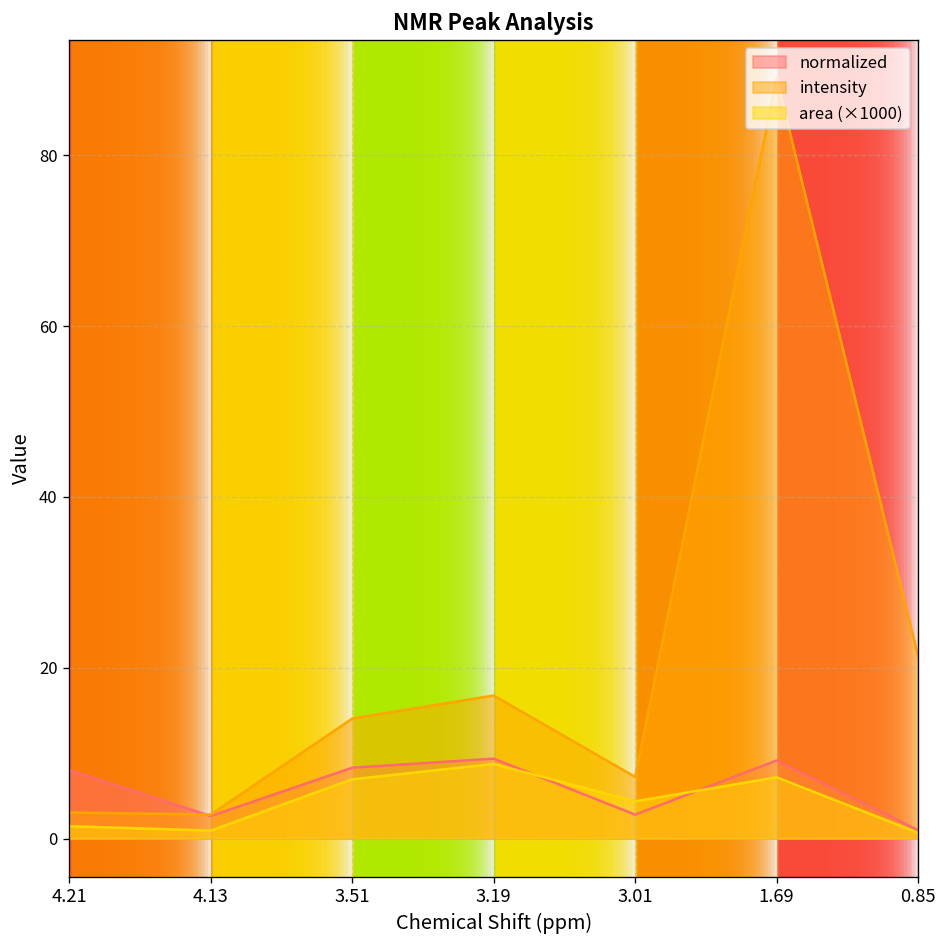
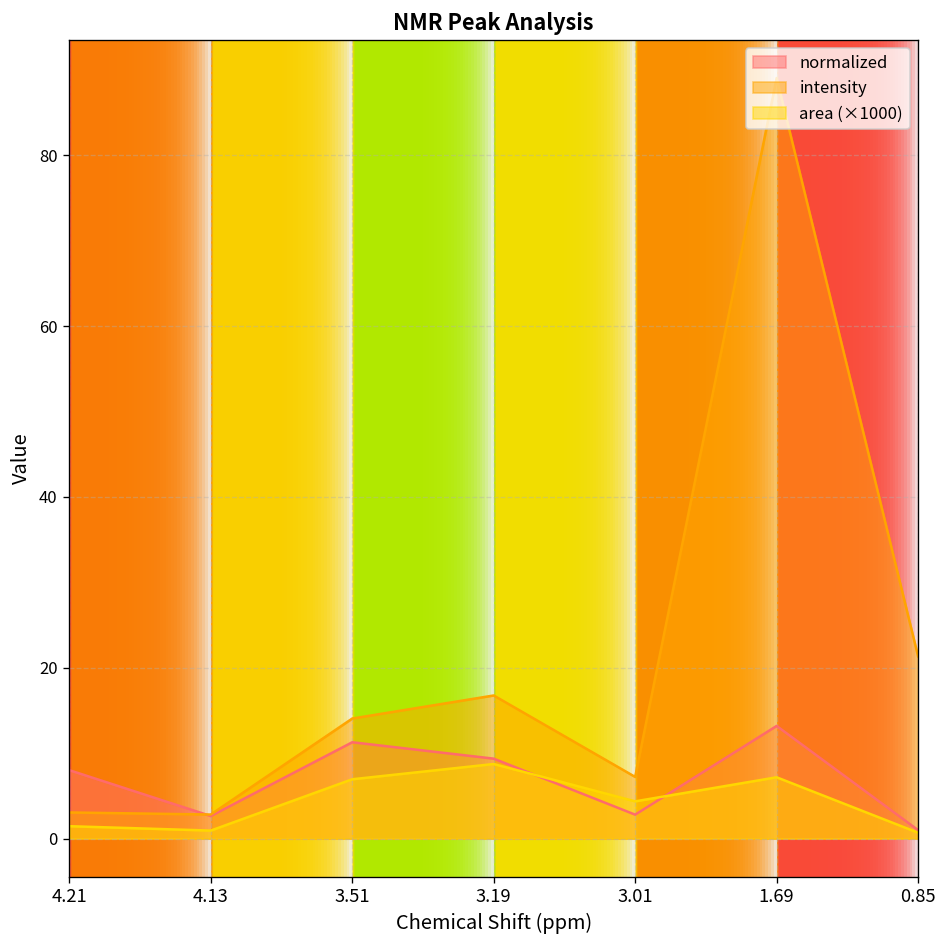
  {
    "normalized": {
      "4.21": 8,
-     "3.51": 8,
+     "3.51": 11,
      "3.19": 9,
      "3.01": 3,
-     "1.69": 9
+     "1.69": 13
    }
  }
